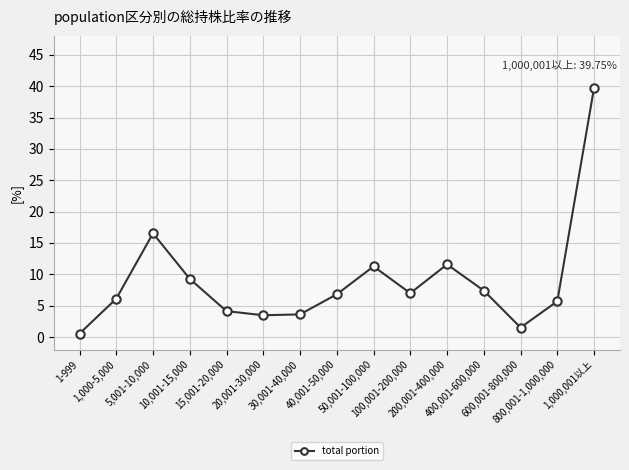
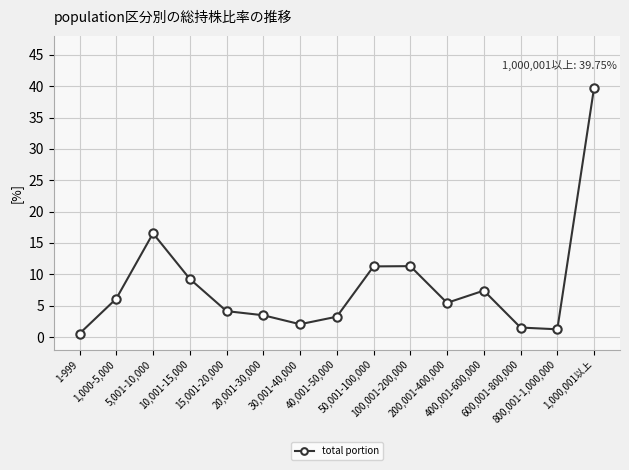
  {
    "1-999": 1,
    "1,000-5,000": 6,
    "5,001-10,000": 17,
    "10,001-15,000": 9,
    "15,001-20,000": 4,
    "20,001-30,000": 3,
-   "30,001-40,000": 4,
-   "40,001-50,000": 7,
+   "30,001-40,000": 2,
+   "40,001-50,000": 3,
    "50,001-100,000": 11,
-   "100,001-200,000": 7,
-   "200,001-400,000": 12,
+   "100,001-200,000": 11,
+   "200,001-400,000": 5,
    "400,001-600,000": 7,
    "600,001-800,000": 2,
-   "800,001-1,000,000": 6
+   "800,001-1,000,000": 1
  }
